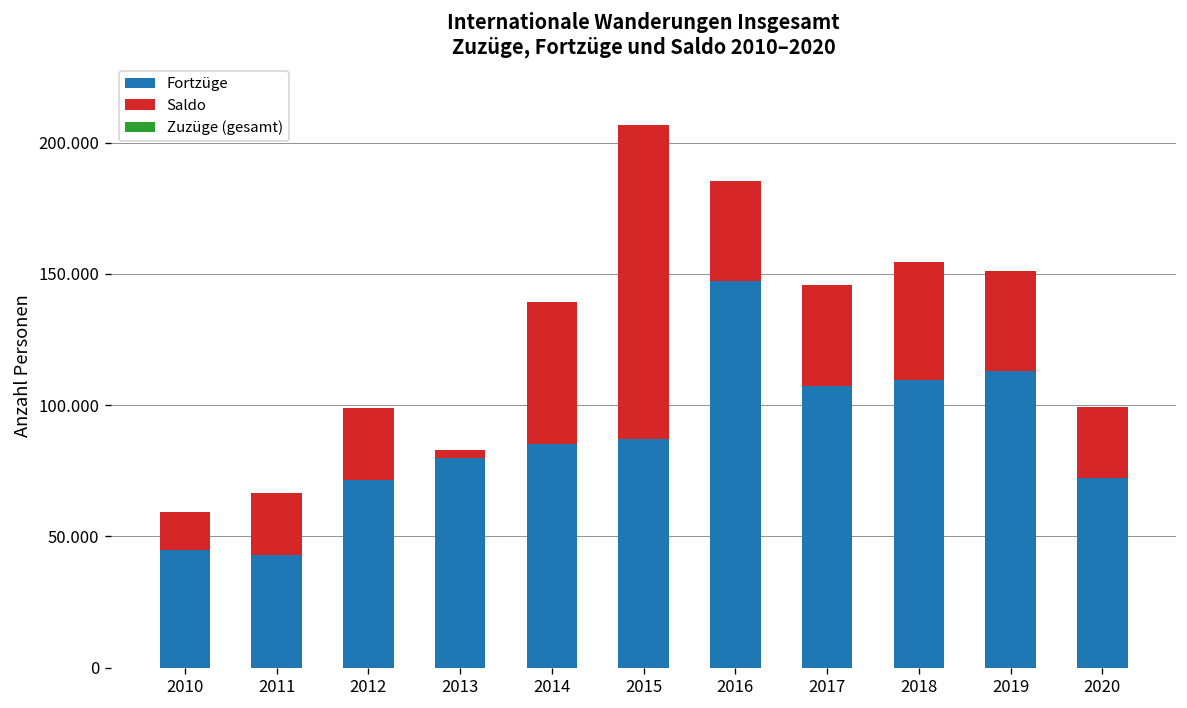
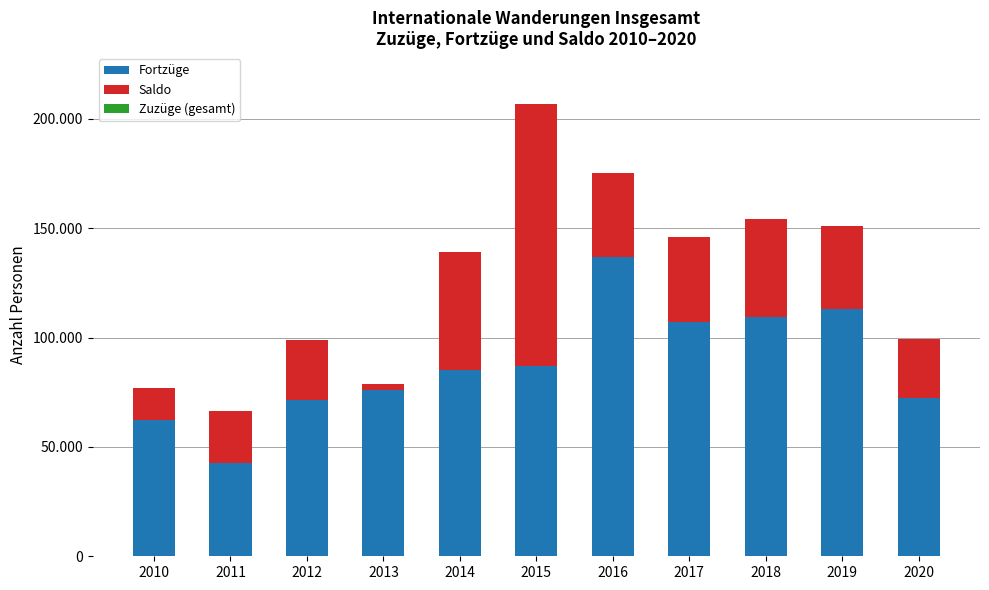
  {
    "Fortzüge": {
-     "2010": 45,
+     "2010": 62,
      "2011": 43,
      "2012": 71,
-     "2013": 80,
+     "2013": 76,
      "2014": 85,
      "2015": 87,
-     "2016": 147,
+     "2016": 137,
      "2017": 107,
      "2018": 109,
      "2019": 113,
      "2020": 72
    },
    "Saldo": {
      "2010": 14,
      "2011": 24,
      "2012": 28,
      "2013": 3,
      "2014": 54,
      "2015": 120,
      "2016": 38,
      "2017": 39,
      "2018": 45,
      "2019": 38,
      "2020": 27
    },
    "Zuzüge (gesamt)": {
      "2010": 0,
      "2011": 0,
      "2012": 0,
      "2013": 0,
      "2014": 0,
      "2015": 0,
      "2016": 0,
      "2017": 0,
      "2018": 0,
      "2019": 0,
      "2020": 0
    }
  }
